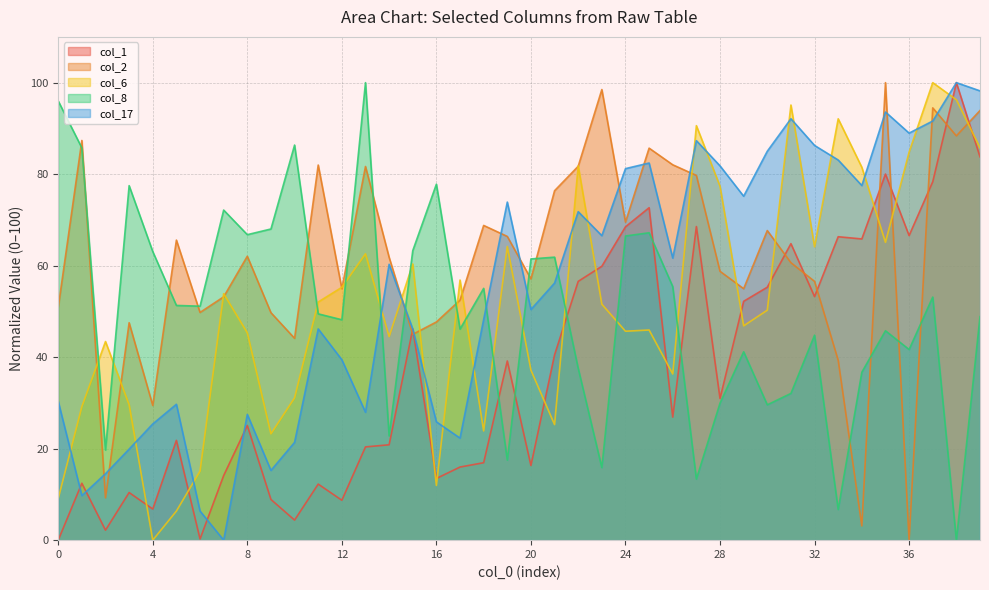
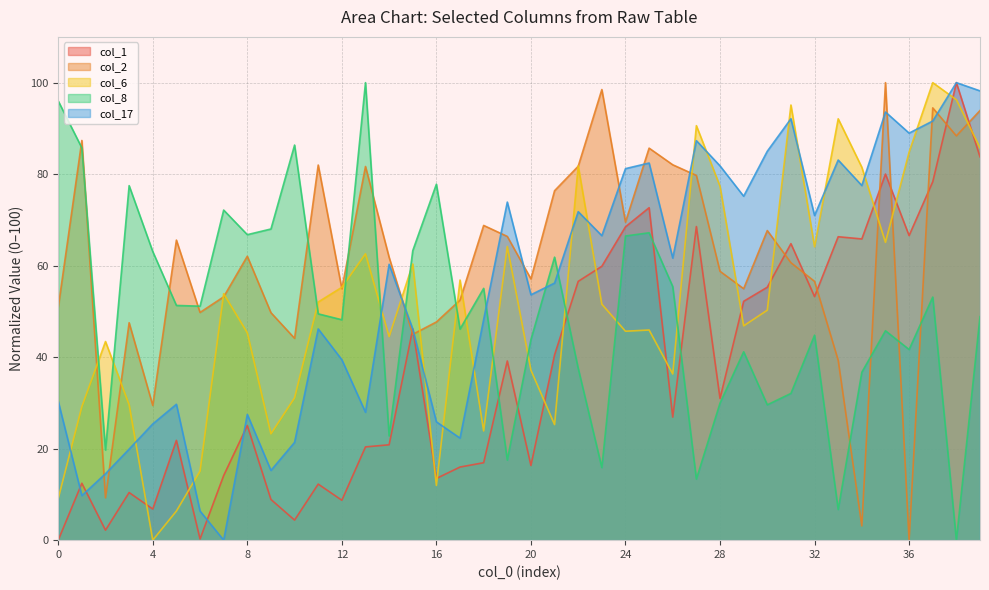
  {
    "col_8": {
      "0": 96,
      "4": 63,
      "8": 67,
      "12": 48,
      "16": 78,
-     "20": 61,
+     "20": 44,
      "24": 66,
      "28": 30,
      "32": 45,
      "36": 42
    },
    "col_17": {
      "0": 30,
      "4": 25,
      "8": 27,
      "12": 39,
      "16": 26,
-     "20": 50,
+     "20": 54,
      "24": 81,
      "28": 82,
-     "32": 86,
+     "32": 71,
      "36": 89
    }
  }
